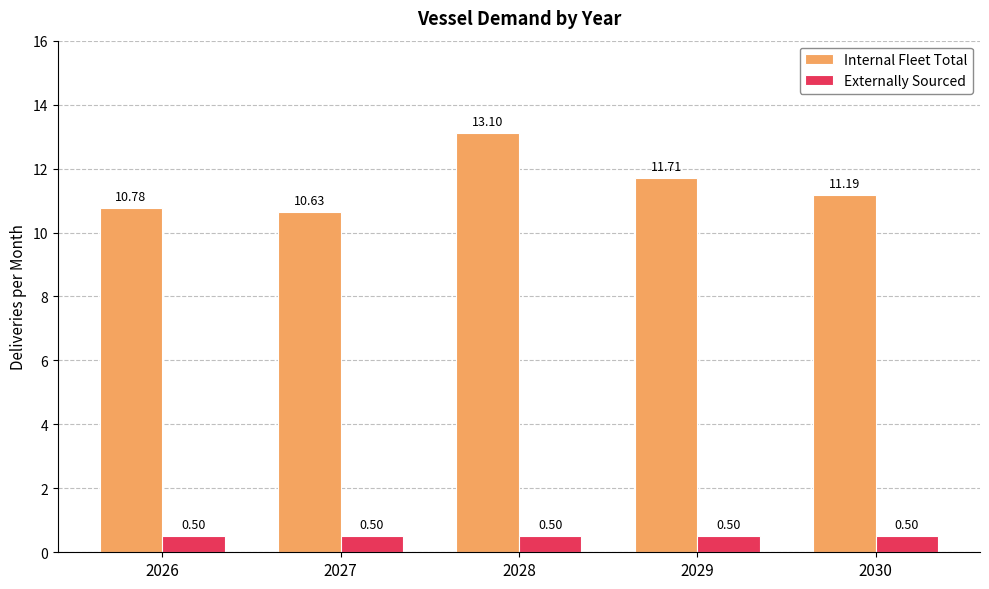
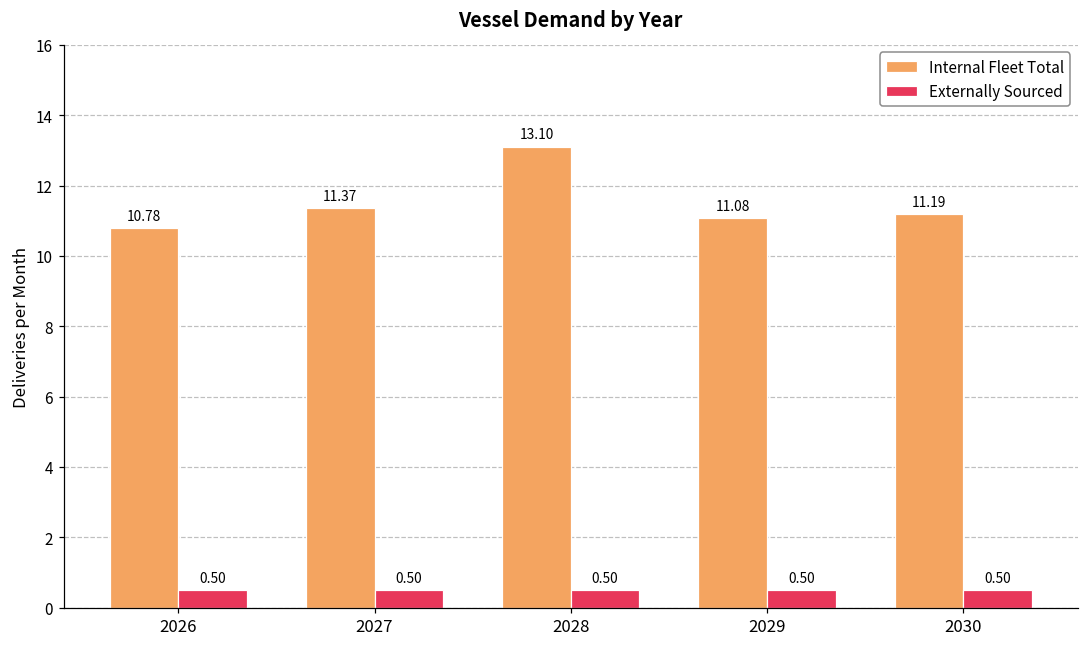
  {
    "Internal Fleet Total": {
      "2026": 10.78,
-     "2027": 10.63,
+     "2027": 11.37,
      "2028": 13.10,
-     "2029": 11.71,
+     "2029": 11.08,
      "2030": 11.19
    },
    "Externally Sourced": {
      "2026": 0.50,
      "2027": 0.50,
      "2028": 0.50,
      "2029": 0.50,
      "2030": 0.50
    }
  }
